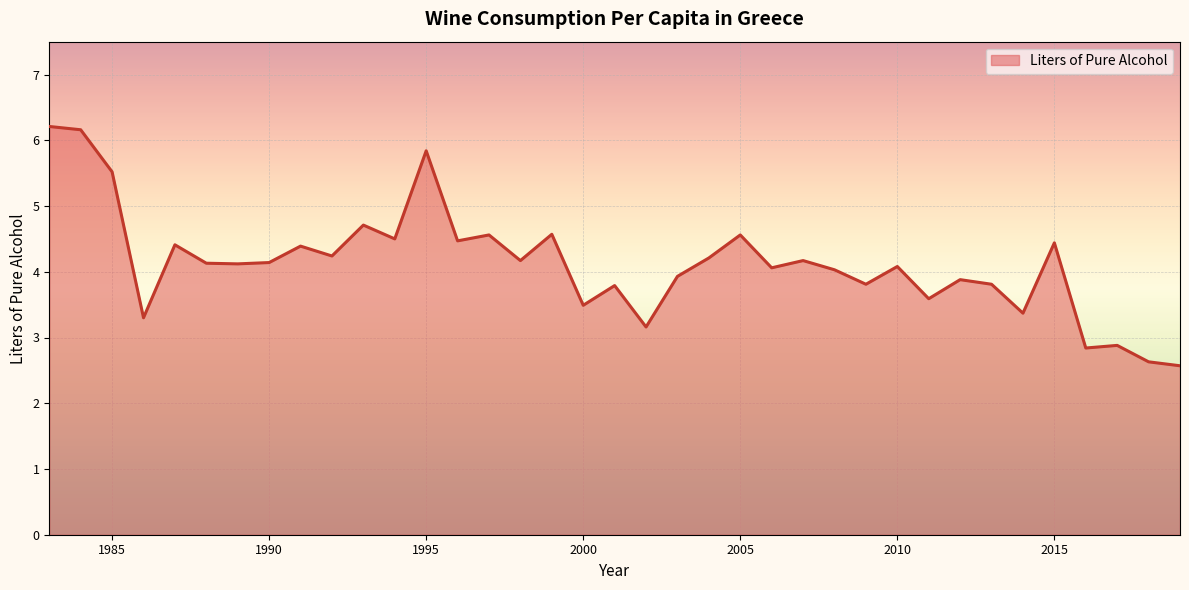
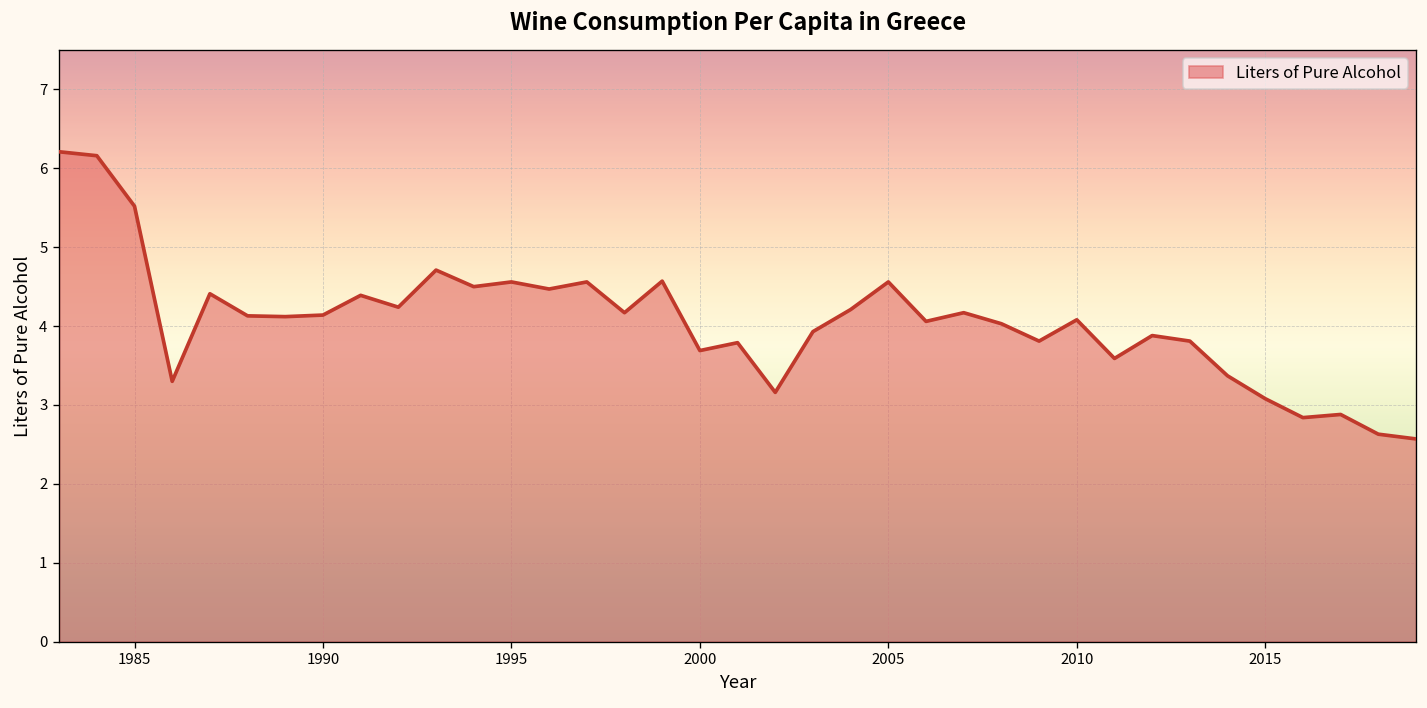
  {
    "1985": 5.5,
    "1990": 4.1,
-   "1995": 5.8,
-   "2000": 3.5,
+   "1995": 4.6,
+   "2000": 3.7,
    "2005": 4.6,
    "2010": 4.1,
-   "2015": 4.4
+   "2015": 3.1
  }
